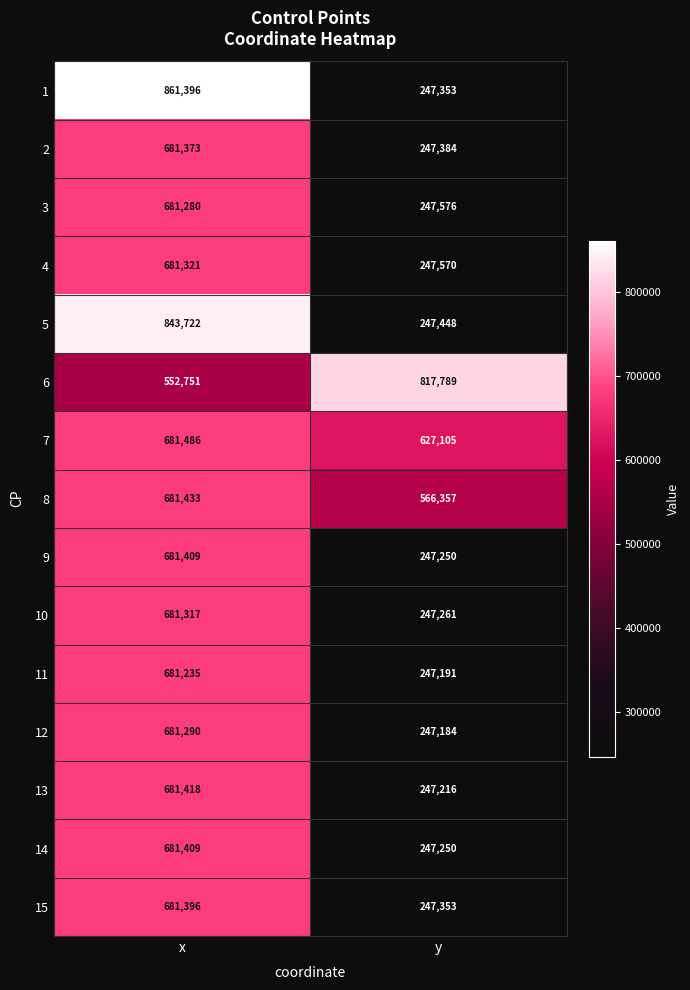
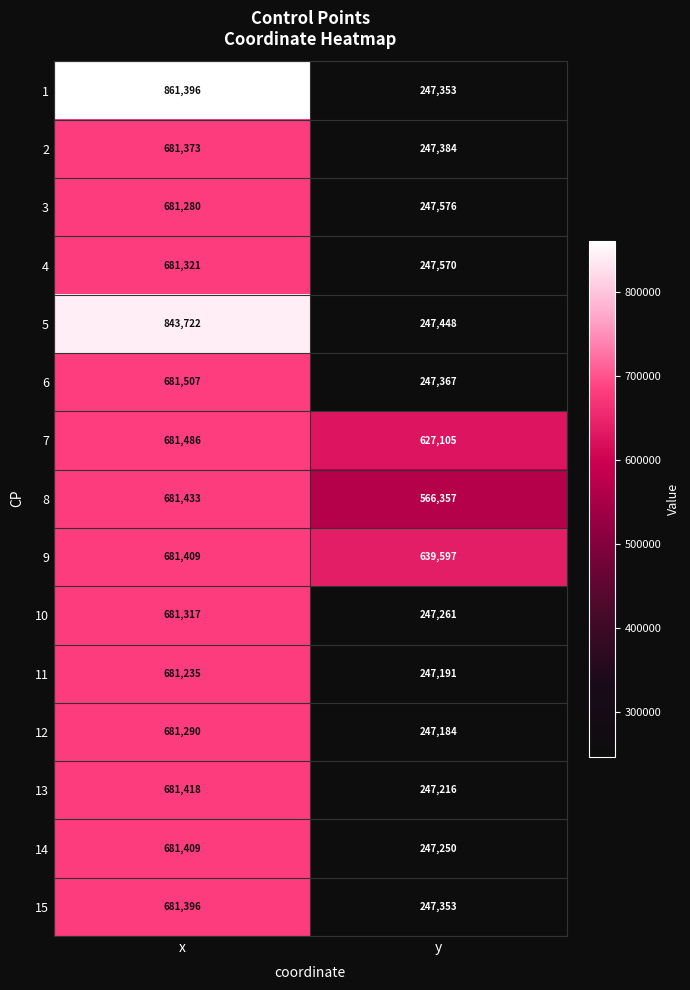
  {
    "1": {
      "x": "861,396",
      "y": "247,353"
    },
    "2": {
      "x": "681,373",
      "y": "247,384"
    },
    "3": {
      "x": "681,280",
      "y": "247,576"
    },
    "4": {
      "x": "681,321",
      "y": "247,570"
    },
    "5": {
      "x": "843,722",
      "y": "247,448"
    },
    "6": {
-     "x": "552,751",
-     "y": "817,789"
+     "x": "681,507",
+     "y": "247,367"
    },
    "7": {
      "x": "681,486",
      "y": "627,105"
    },
    "8": {
      "x": "681,433",
      "y": "566,357"
    },
    "9": {
      "x": "681,409",
-     "y": "247,250"
+     "y": "639,597"
    },
    "10": {
      "x": "681,317",
      "y": "247,261"
    },
    "11": {
      "x": "681,235",
      "y": "247,191"
    },
    "12": {
      "x": "681,290",
      "y": "247,184"
    },
    "13": {
      "x": "681,418",
      "y": "247,216"
    },
    "14": {
      "x": "681,409",
      "y": "247,250"
    },
    "15": {
      "x": "681,396",
      "y": "247,353"
    }
  }
